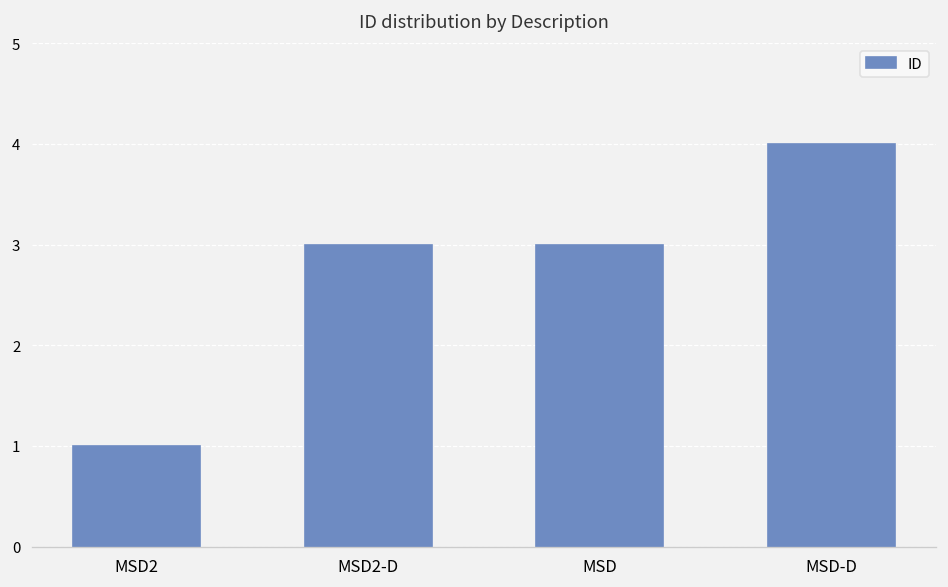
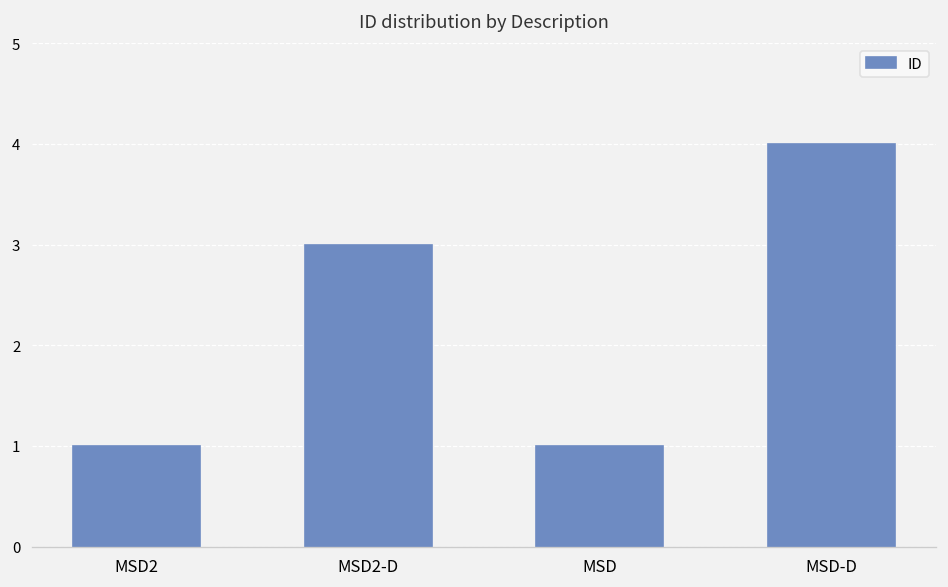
  {
    "MSD2": 1,
    "MSD2-D": 3,
-   "MSD": 3,
+   "MSD": 1,
    "MSD-D": 4
  }
